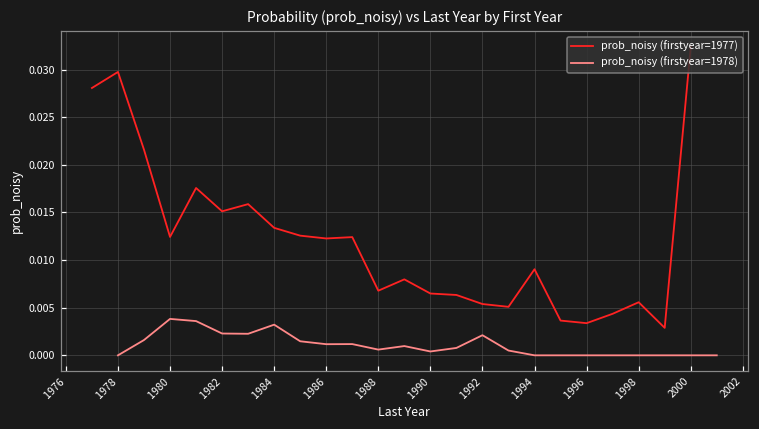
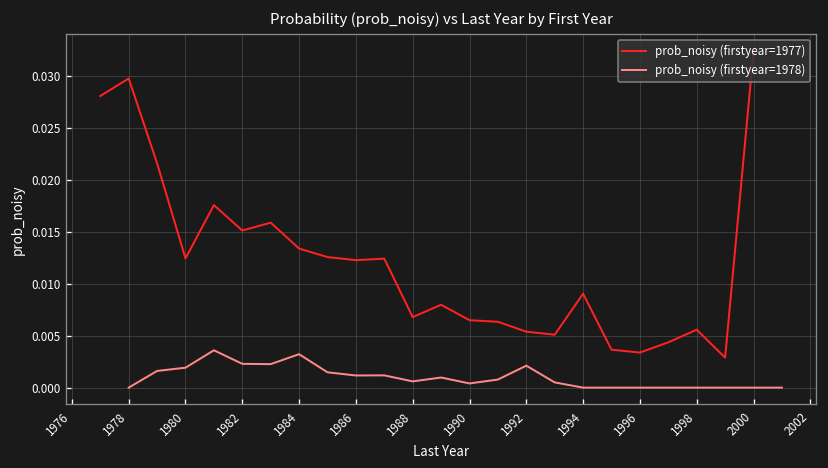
  {
    "prob_noisy (firstyear=1977)": {
      "1978": 0.030,
      "1980": 0.012,
      "1982": 0.015,
      "1984": 0.013,
      "1986": 0.012,
      "1988": 0.007,
      "1990": 0.006,
      "1992": 0.005,
      "1994": 0.009,
      "1996": 0.003,
      "1998": 0.006
    },
    "prob_noisy (firstyear=1978)": {
      "1978": 0.000,
-     "1980": 0.004,
+     "1980": 0.002,
      "1982": 0.002,
      "1984": 0.003,
      "1986": 0.001,
      "1988": 0.001,
      "1990": 0.000,
      "1992": 0.002,
      "1994": 0.000,
      "1996": 0.000,
      "1998": 0.000,
      "2000": 0.000
    }
  }
